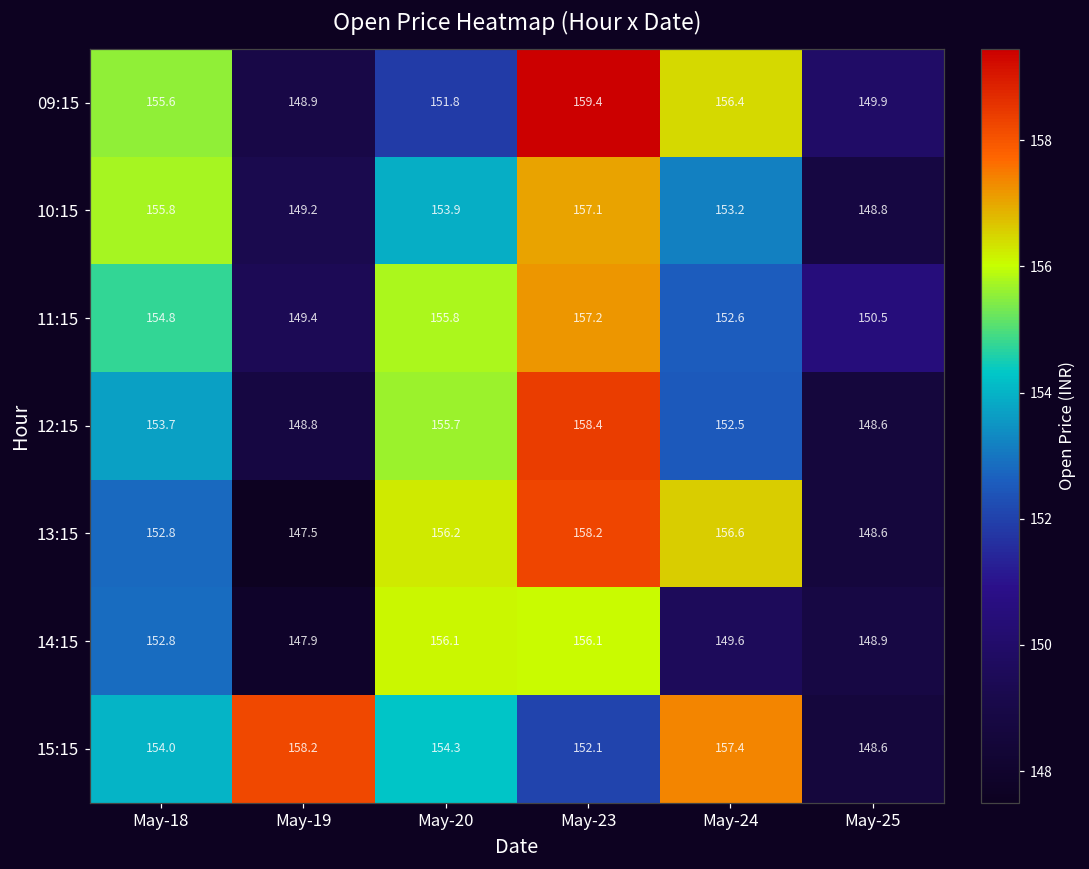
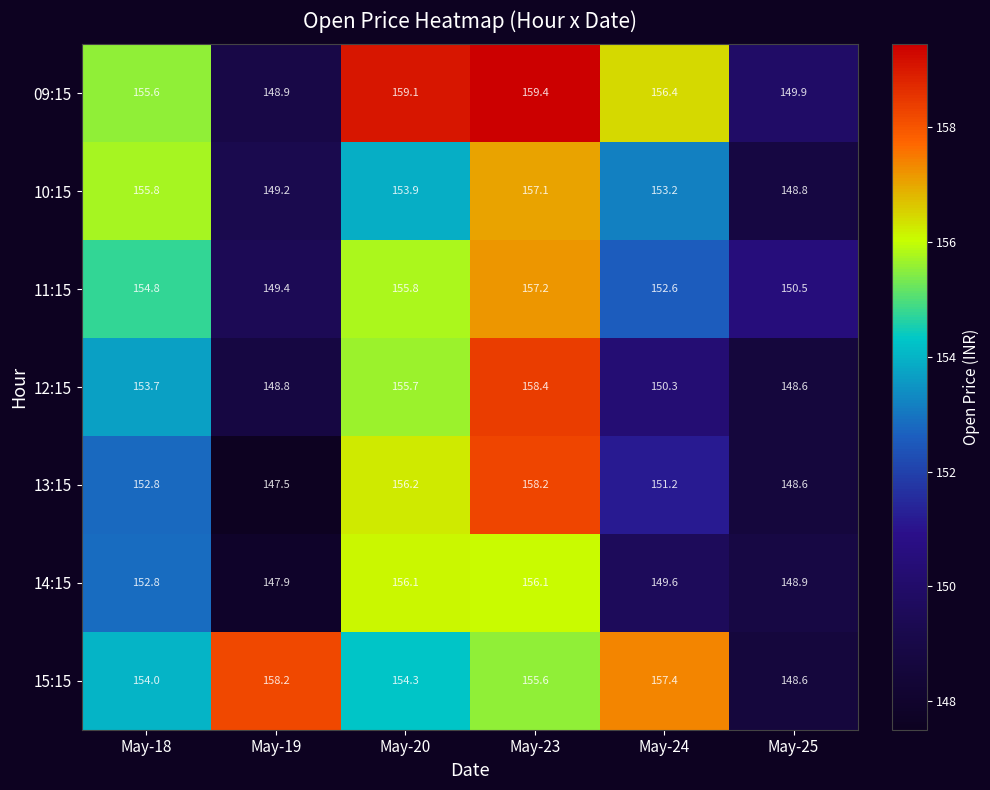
  {
    "09:15": {
      "May-18": 155.6,
      "May-19": 148.9,
-     "May-20": 151.8,
+     "May-20": 159.1,
      "May-23": 159.4,
      "May-24": 156.4,
      "May-25": 149.9
    },
    "10:15": {
      "May-18": 155.8,
      "May-19": 149.2,
      "May-20": 153.9,
      "May-23": 157.1,
      "May-24": 153.2,
      "May-25": 148.8
    },
    "11:15": {
      "May-18": 154.8,
      "May-19": 149.4,
      "May-20": 155.8,
      "May-23": 157.2,
      "May-24": 152.6,
      "May-25": 150.5
    },
    "12:15": {
      "May-18": 153.7,
      "May-19": 148.8,
      "May-20": 155.7,
      "May-23": 158.4,
-     "May-24": 152.5,
+     "May-24": 150.3,
      "May-25": 148.6
    },
    "13:15": {
      "May-18": 152.8,
      "May-19": 147.5,
      "May-20": 156.2,
      "May-23": 158.2,
-     "May-24": 156.6,
+     "May-24": 151.2,
      "May-25": 148.6
    },
    "14:15": {
      "May-18": 152.8,
      "May-19": 147.9,
      "May-20": 156.1,
      "May-23": 156.1,
      "May-24": 149.6,
      "May-25": 148.9
    },
    "15:15": {
      "May-18": 154.0,
      "May-19": 158.2,
      "May-20": 154.3,
-     "May-23": 152.1,
+     "May-23": 155.6,
      "May-24": 157.4,
      "May-25": 148.6
    }
  }
